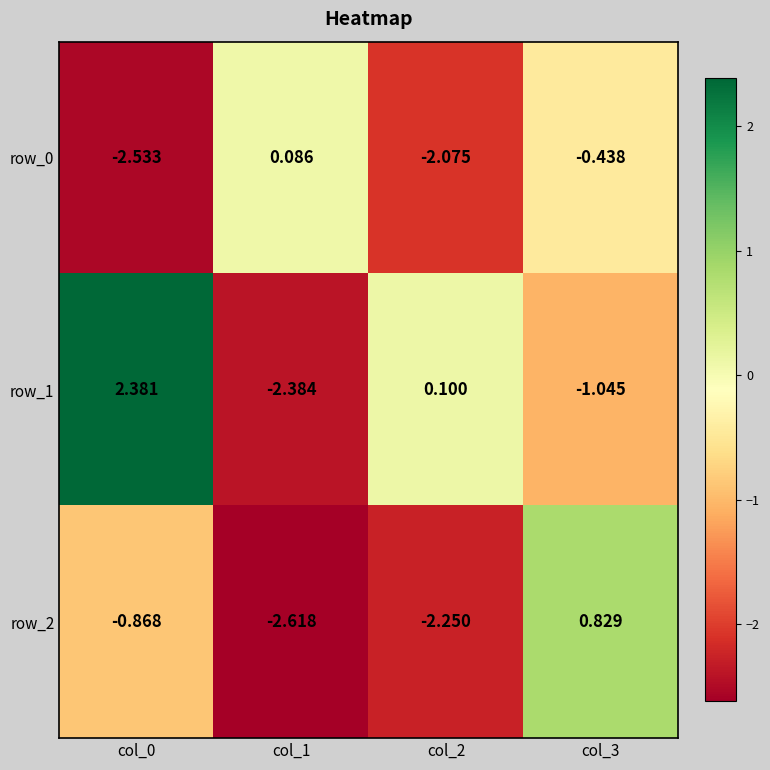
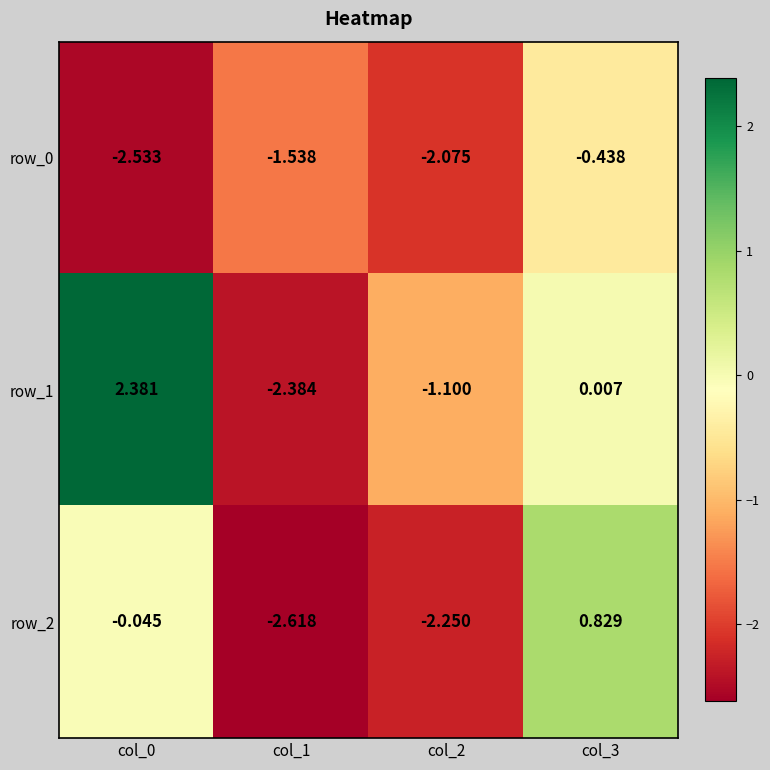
  {
    "row_0": {
      "col_0": -2.533,
-     "col_1": 0.086,
+     "col_1": -1.538,
      "col_2": -2.075,
      "col_3": -0.438
    },
    "row_1": {
      "col_0": 2.381,
      "col_1": -2.384,
-     "col_2": 0.100,
-     "col_3": -1.045
+     "col_2": -1.100,
+     "col_3": 0.007
    },
    "row_2": {
-     "col_0": -0.868,
+     "col_0": -0.045,
      "col_1": -2.618,
      "col_2": -2.250,
      "col_3": 0.829
    }
  }
